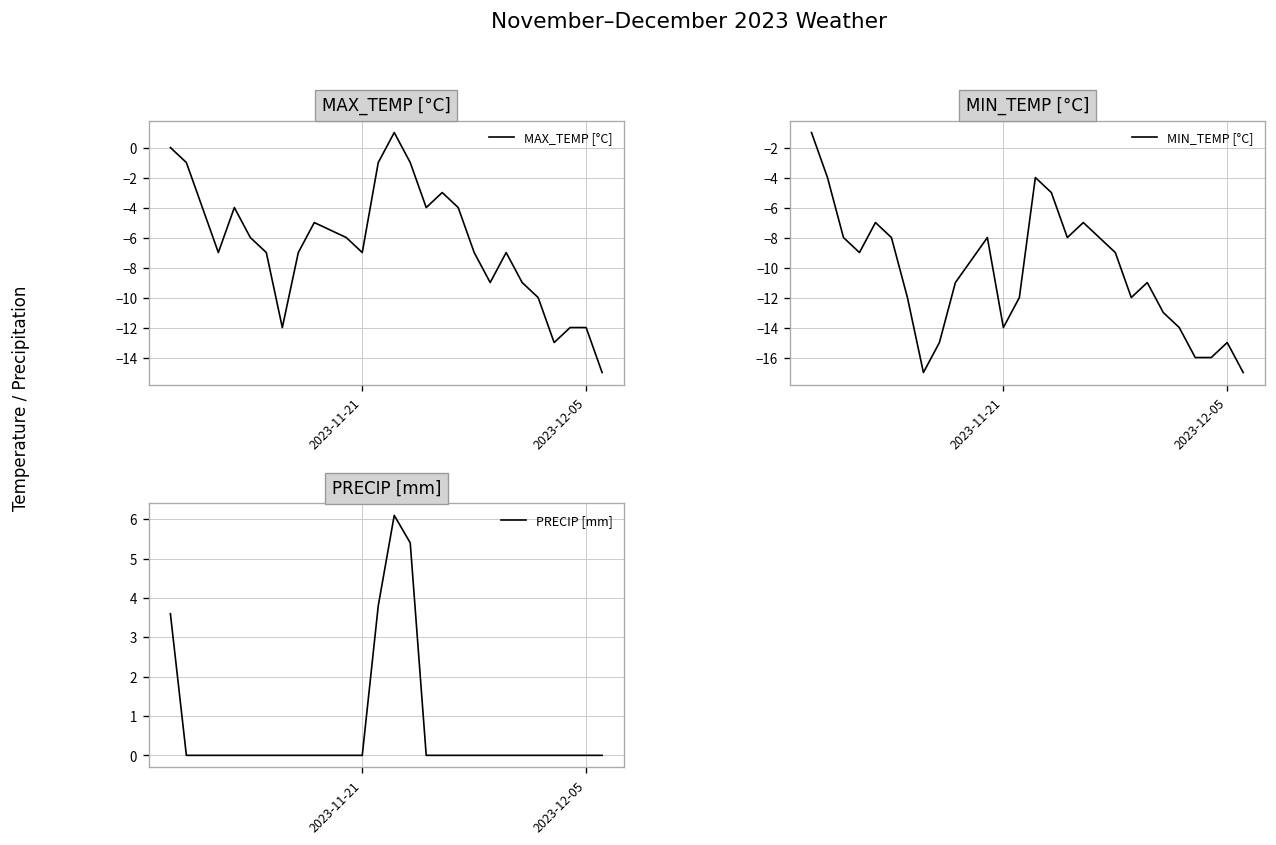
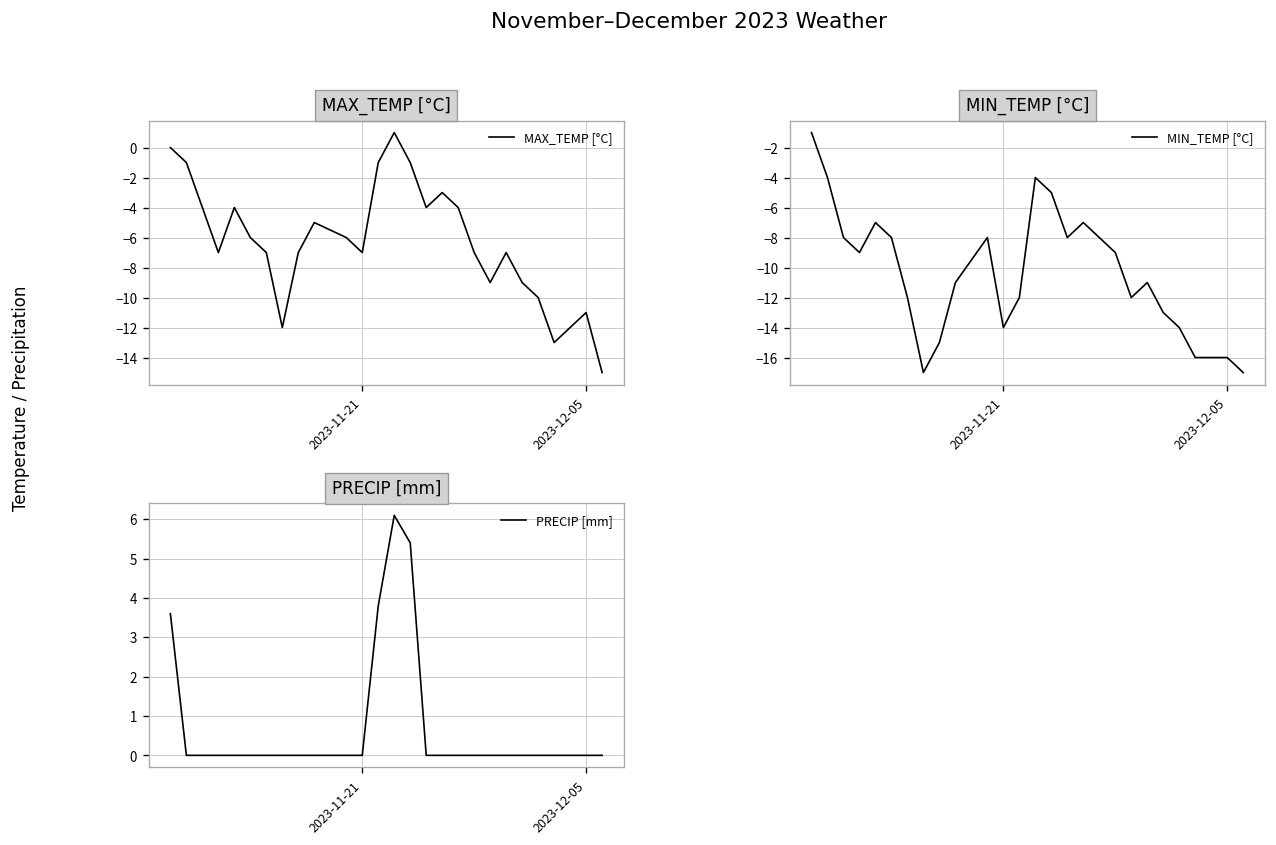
  {
    "MAX_TEMP [°C]": {
      "2023-11-21": -7,
-     "2023-12-05": -12
+     "2023-12-05": -11
    },
    "MIN_TEMP [°C]": {
      "2023-11-21": -14,
-     "2023-12-05": -15
+     "2023-12-05": -16
    },
    "PRECIP [mm]": {
      "2023-11-21": 0.0,
      "2023-12-05": 0.0
    }
  }
